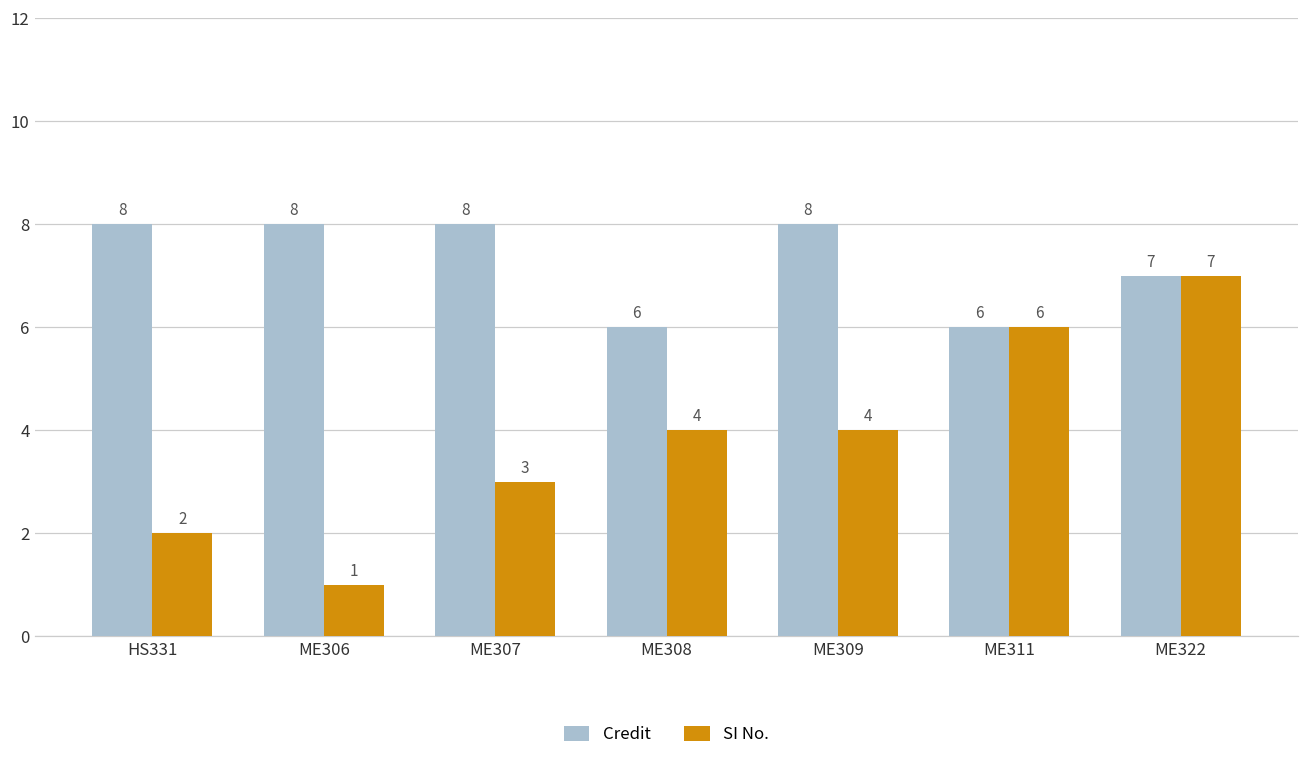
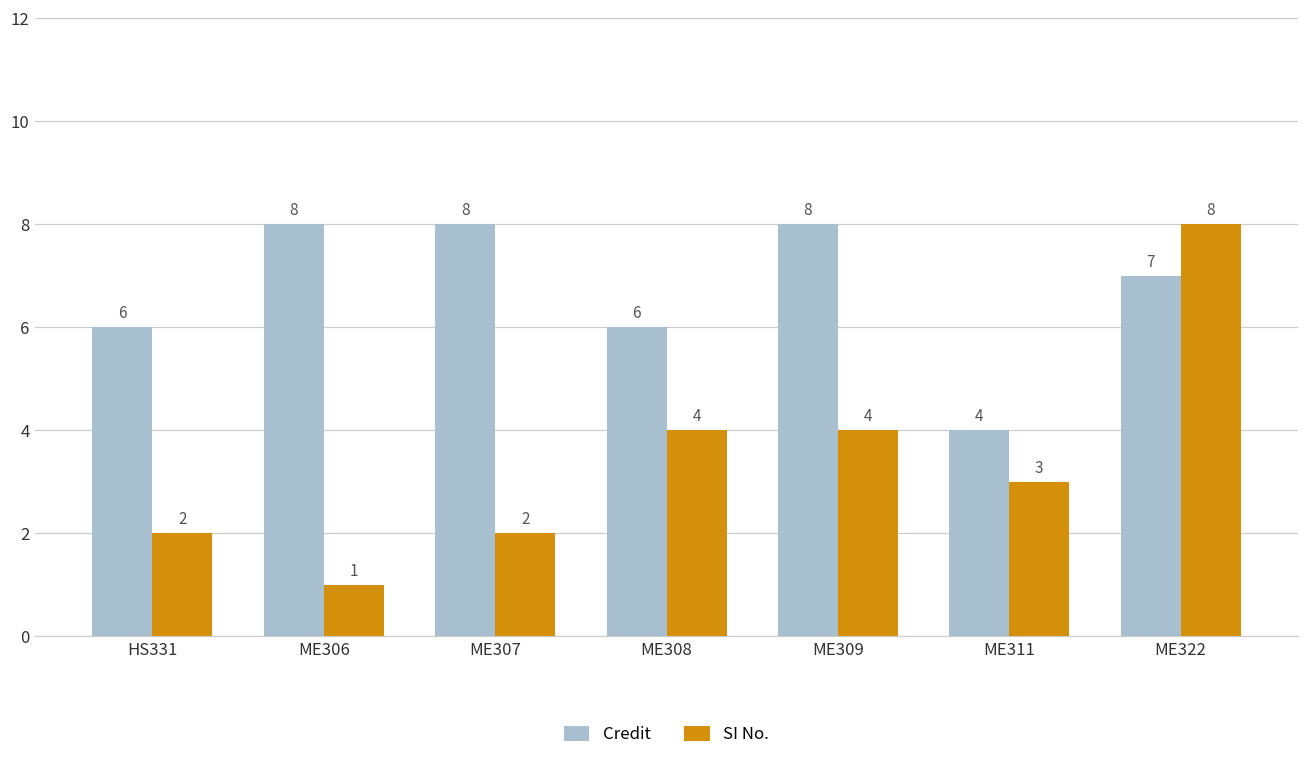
  {
    "Credit": {
-     "HS331": 8,
+     "HS331": 6,
      "ME306": 8,
      "ME307": 8,
      "ME308": 6,
      "ME309": 8,
-     "ME311": 6,
+     "ME311": 4,
      "ME322": 7
    },
    "SI No.": {
      "HS331": 2,
      "ME306": 1,
-     "ME307": 3,
+     "ME307": 2,
      "ME308": 4,
      "ME309": 4,
-     "ME311": 6,
-     "ME322": 7
+     "ME311": 3,
+     "ME322": 8
    }
  }
